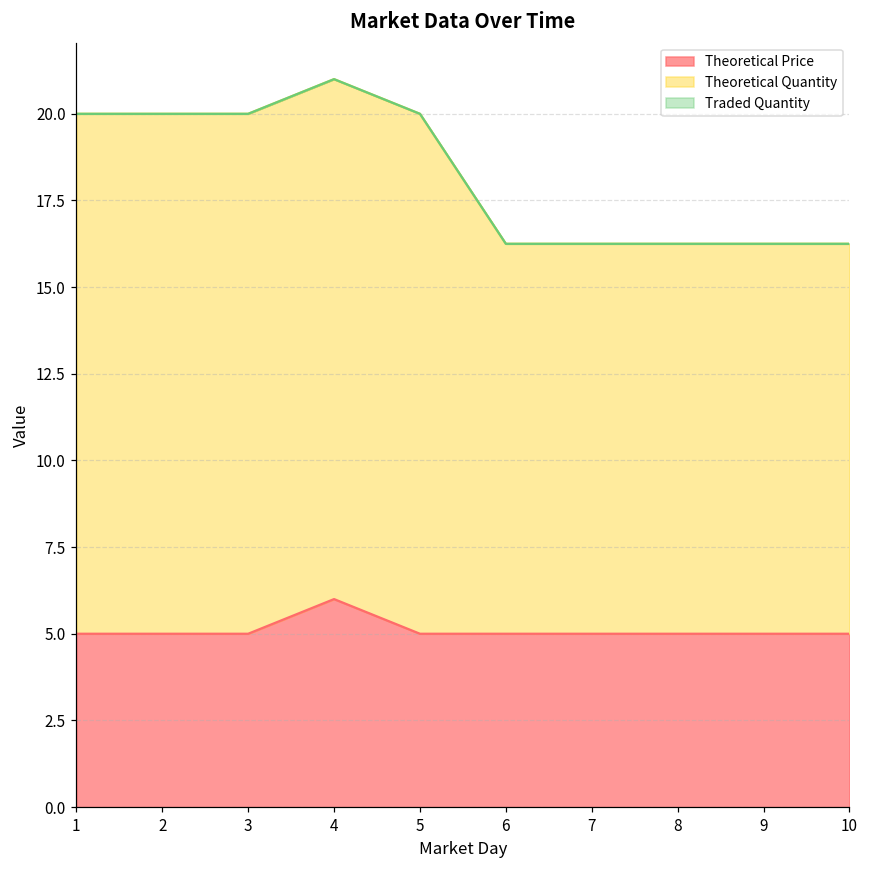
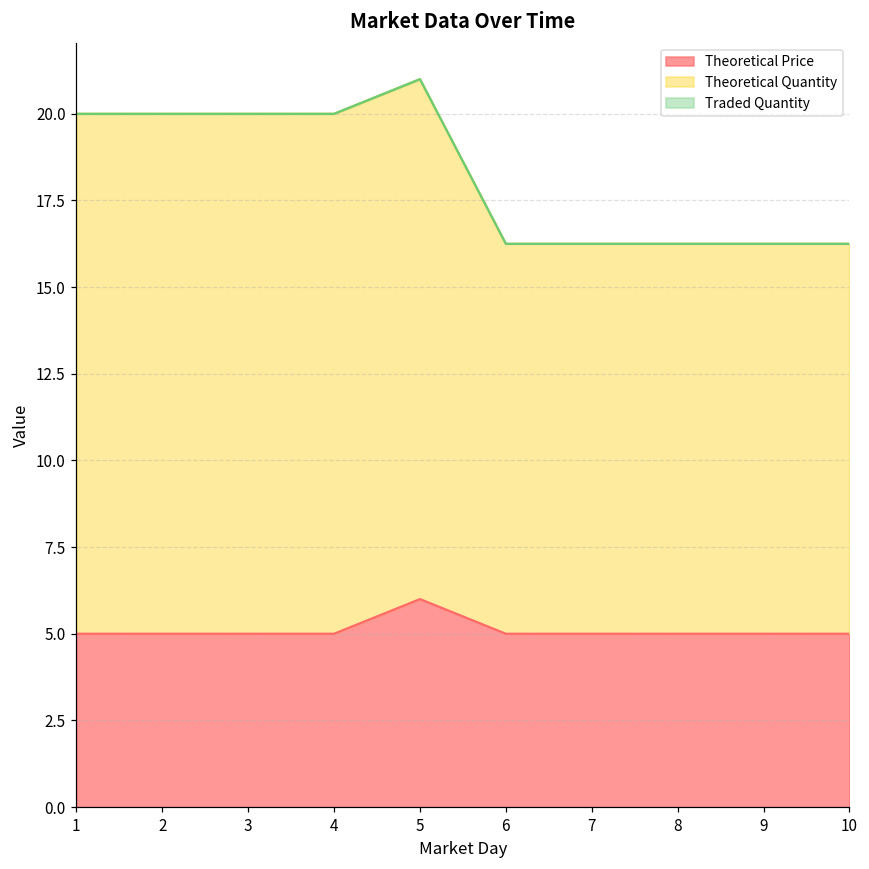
  {
    "Theoretical Price": {
      "1": 5,
      "2": 5,
      "3": 5,
-     "4": 6,
-     "5": 5,
+     "4": 5,
+     "5": 6,
      "6": 5,
      "7": 5,
      "8": 5,
      "9": 5,
      "10": 5
    }
  }
